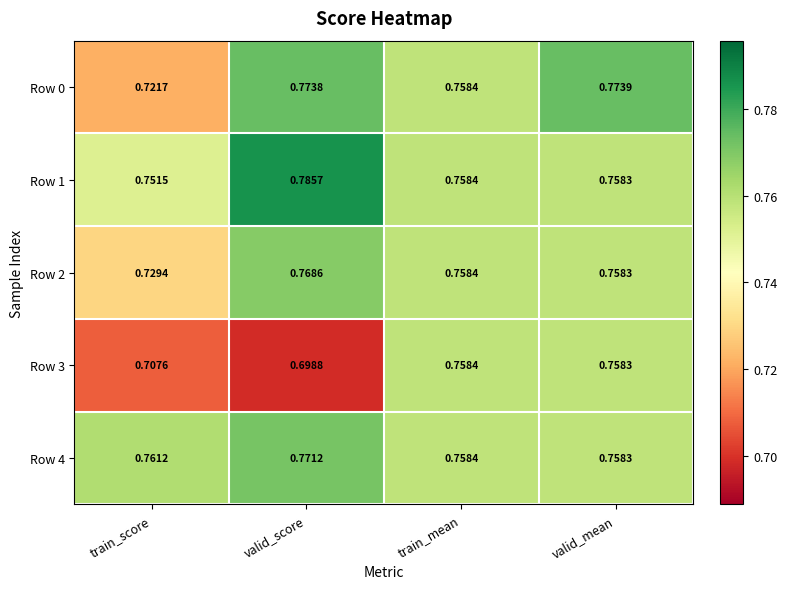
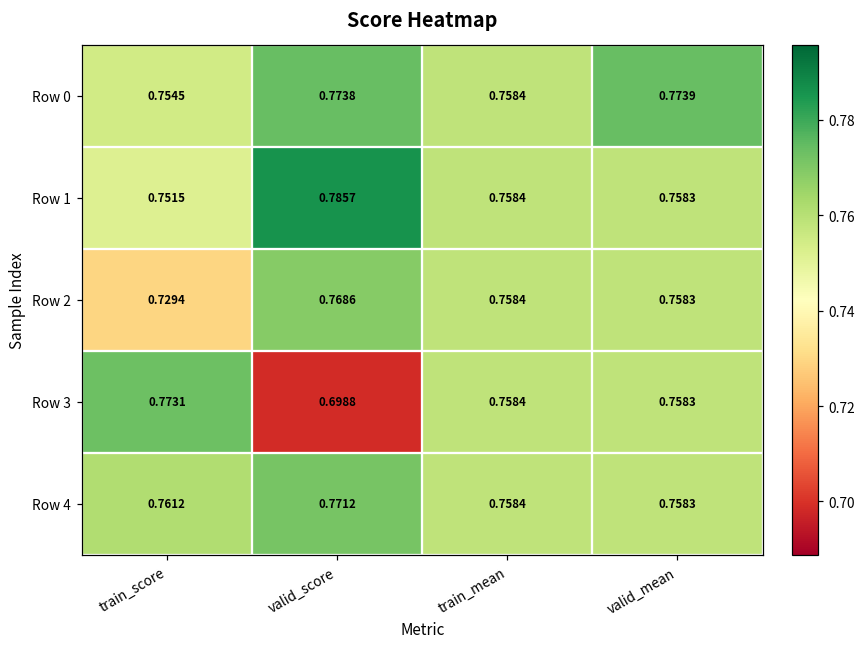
  {
    "Row 0": {
-     "train_score": 0.7217,
+     "train_score": 0.7545,
      "valid_score": 0.7738,
      "train_mean": 0.7584,
      "valid_mean": 0.7739
    },
    "Row 1": {
      "train_score": 0.7515,
      "valid_score": 0.7857,
      "train_mean": 0.7584,
      "valid_mean": 0.7583
    },
    "Row 2": {
      "train_score": 0.7294,
      "valid_score": 0.7686,
      "train_mean": 0.7584,
      "valid_mean": 0.7583
    },
    "Row 3": {
-     "train_score": 0.7076,
+     "train_score": 0.7731,
      "valid_score": 0.6988,
      "train_mean": 0.7584,
      "valid_mean": 0.7583
    },
    "Row 4": {
      "train_score": 0.7612,
      "valid_score": 0.7712,
      "train_mean": 0.7584,
      "valid_mean": 0.7583
    }
  }
